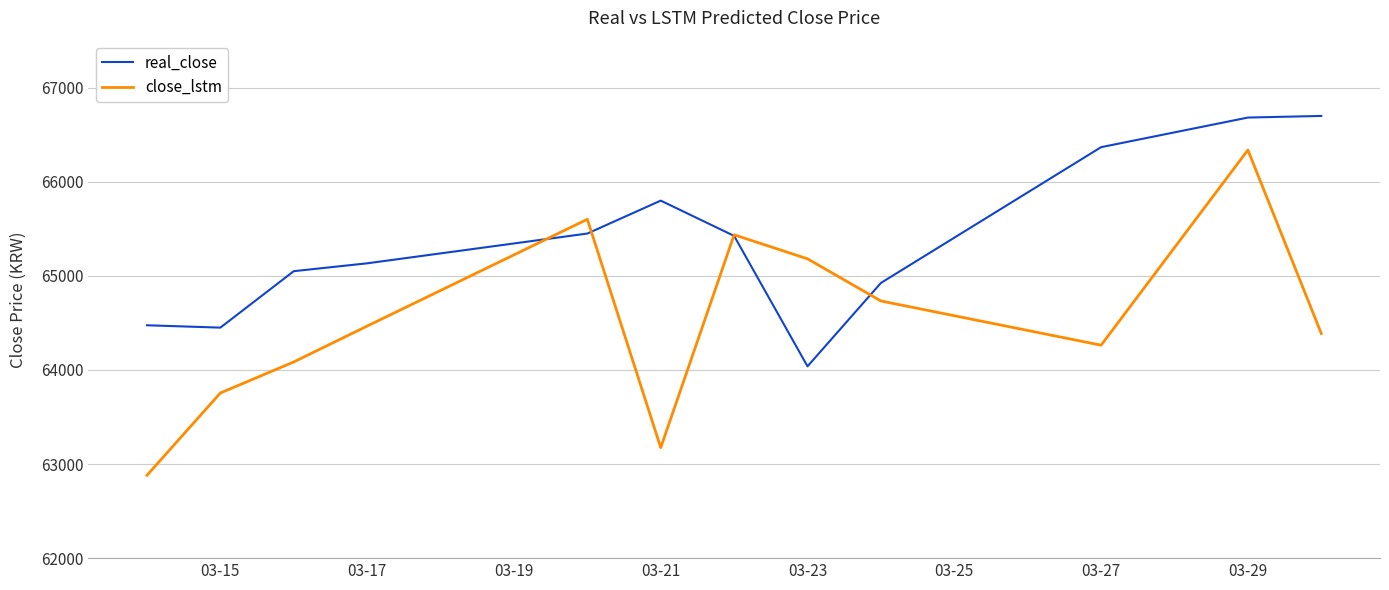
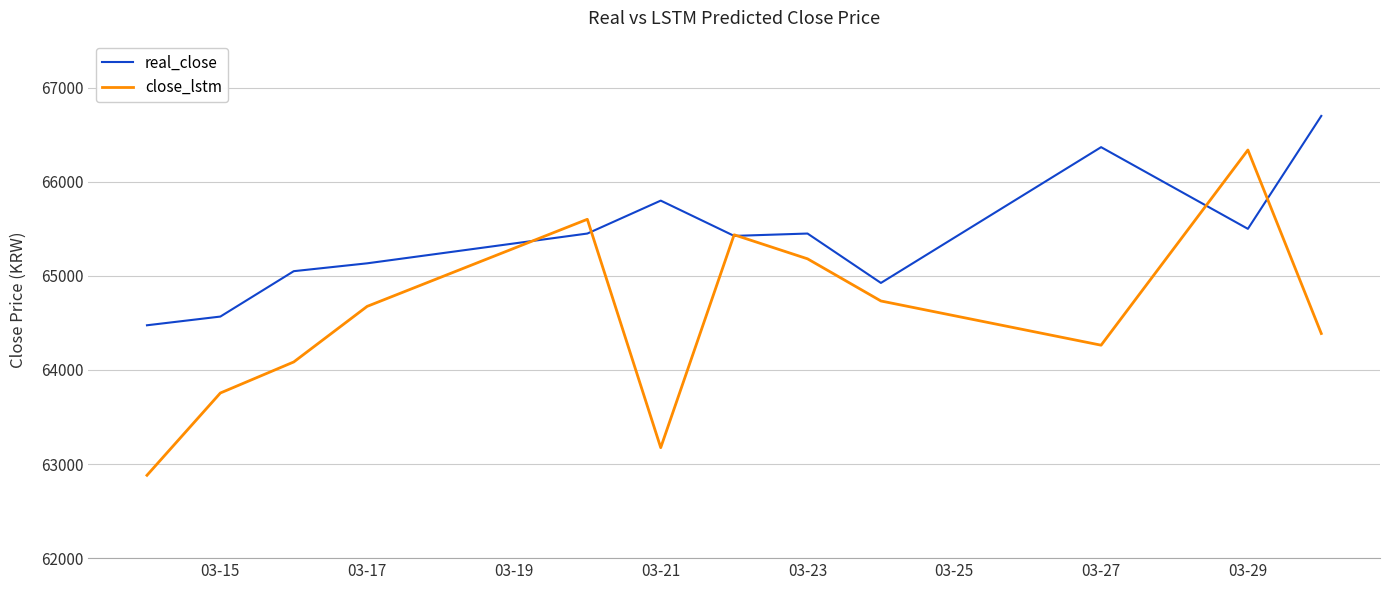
  {
    "real_close": {
-     "03-15": 64500,
+     "03-15": 64600,
      "03-17": 65100,
      "03-21": 65800,
-     "03-23": 64000,
+     "03-23": 65500,
      "03-27": 66400,
-     "03-29": 66700
+     "03-29": 65500
    },
    "close_lstm": {
      "03-15": 63800,
-     "03-17": 64500,
+     "03-17": 64700,
      "03-21": 63200,
      "03-23": 65200,
      "03-27": 64300,
      "03-29": 66300
    }
  }
